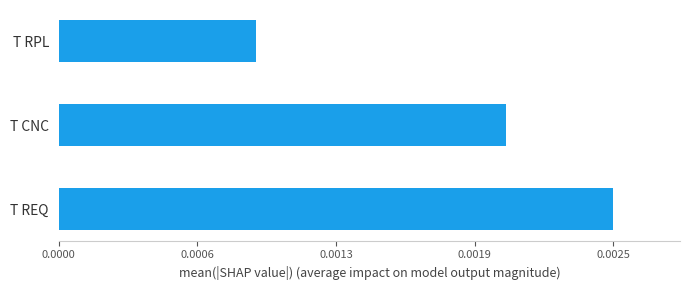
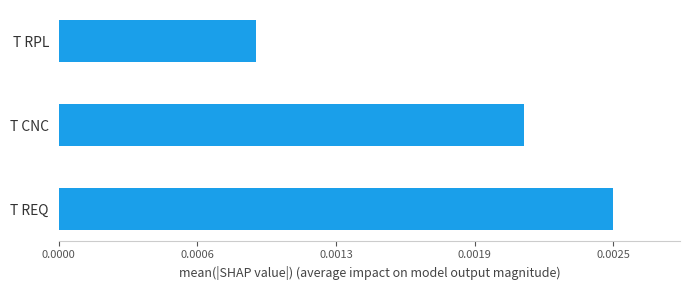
  {
    "T RPL": 0.00089,
-   "T CNC": 0.00202,
+   "T CNC": 0.00210,
    "T REQ": 0.00250
  }
